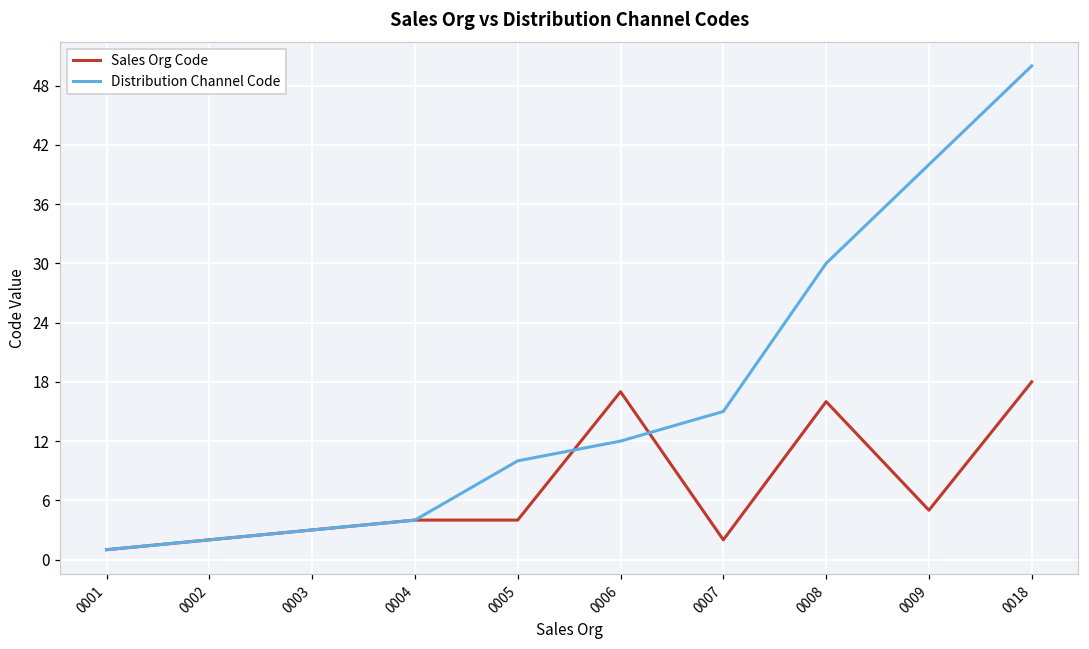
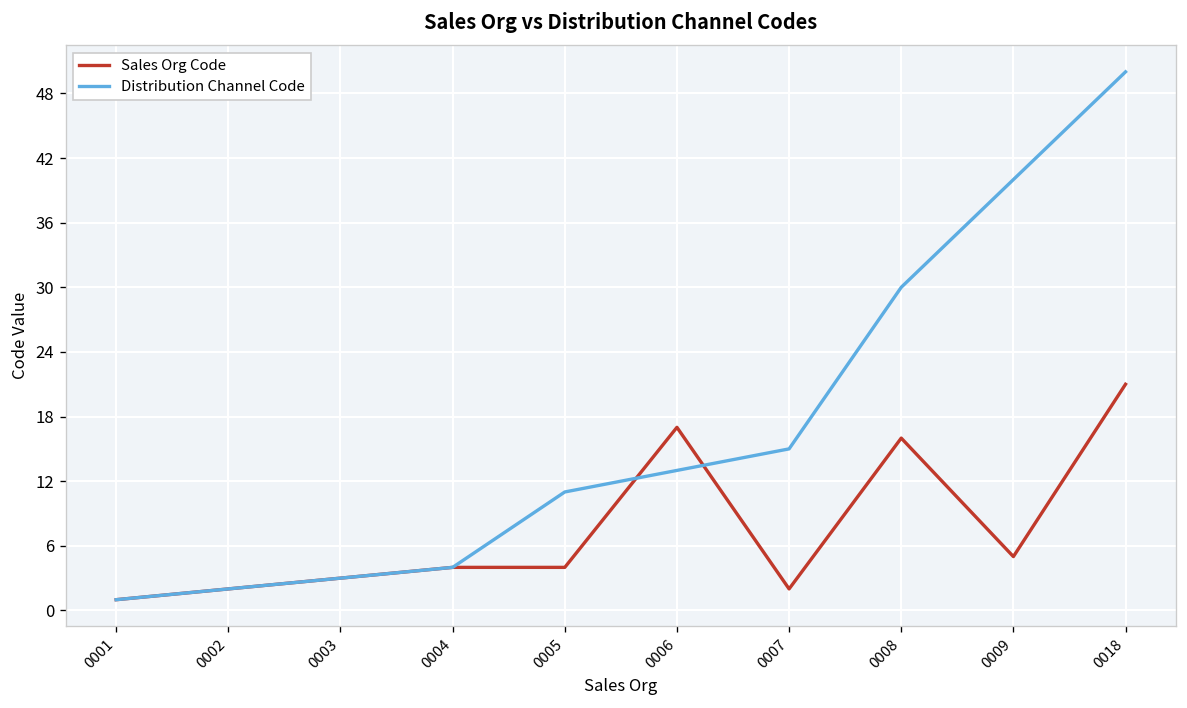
  {
    "Sales Org Code": {
      "0005": 4,
      "0006": 17,
      "0007": 2,
      "0008": 16,
      "0009": 5,
-     "0018": 18
+     "0018": 21
    },
    "Distribution Channel Code": {
-     "0005": 10,
-     "0006": 12,
+     "0005": 11,
+     "0006": 13,
      "0007": 15,
      "0008": 30,
      "0009": 40,
      "0018": 50
    }
  }
